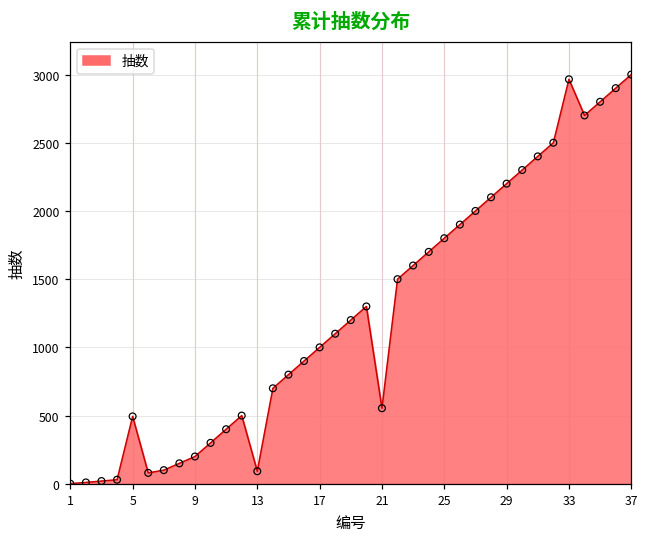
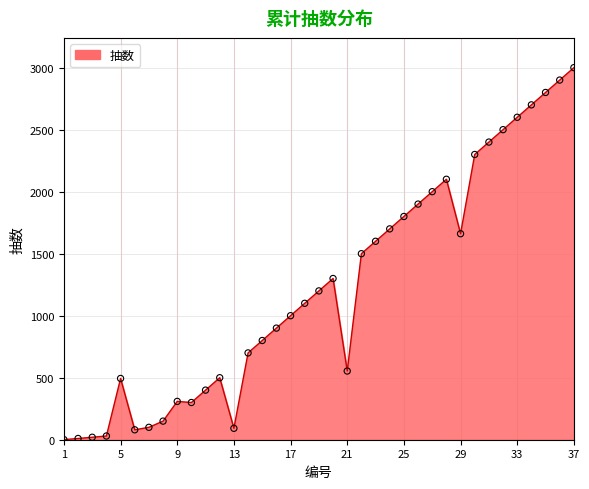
  {
    "1": 0,
    "5": 490,
-   "9": 200,
+   "9": 310,
    "13": 90,
    "17": 1000,
    "21": 550,
    "25": 1800,
-   "29": 2200,
-   "33": 2970,
+   "29": 1660,
+   "33": 2600,
    "37": 3000
  }
